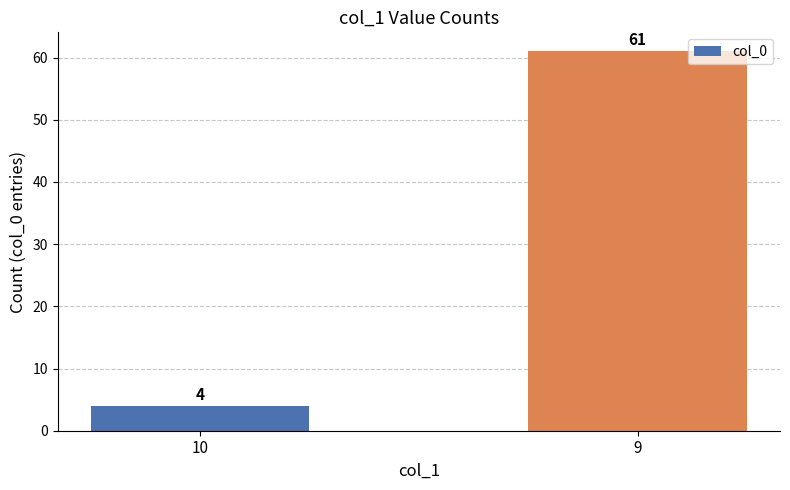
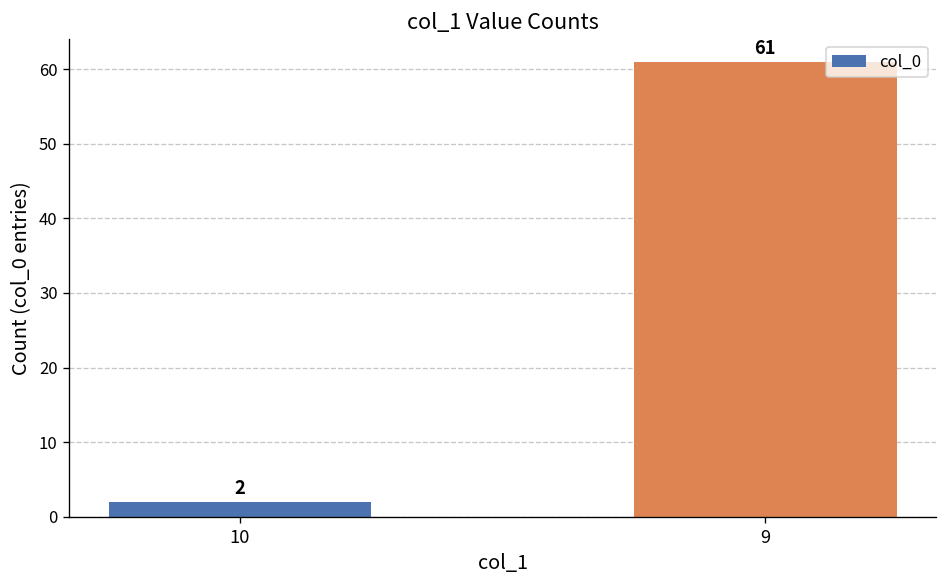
  {
-   "10": 4,
+   "10": 2,
    "9": 61
  }
